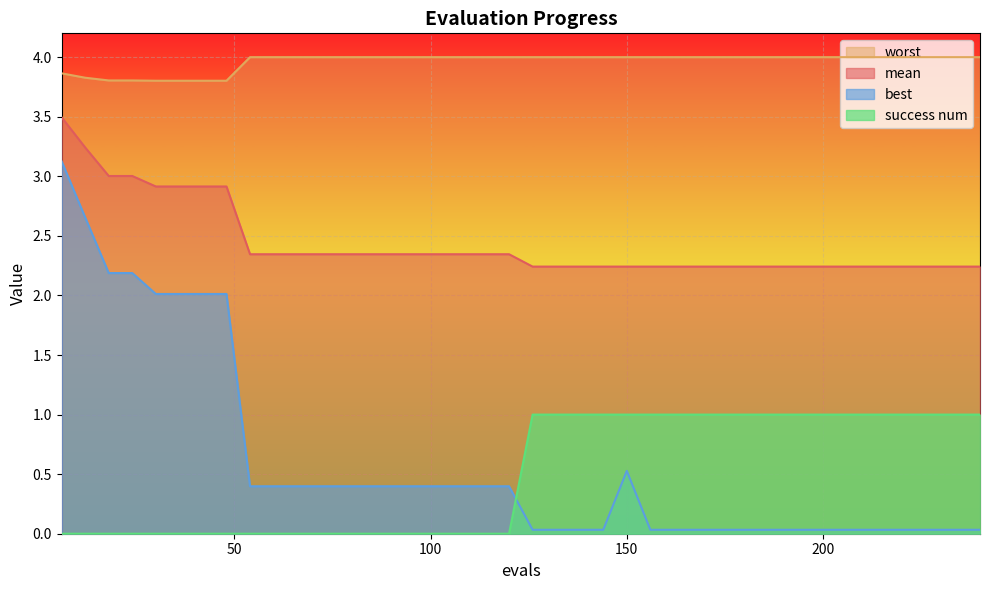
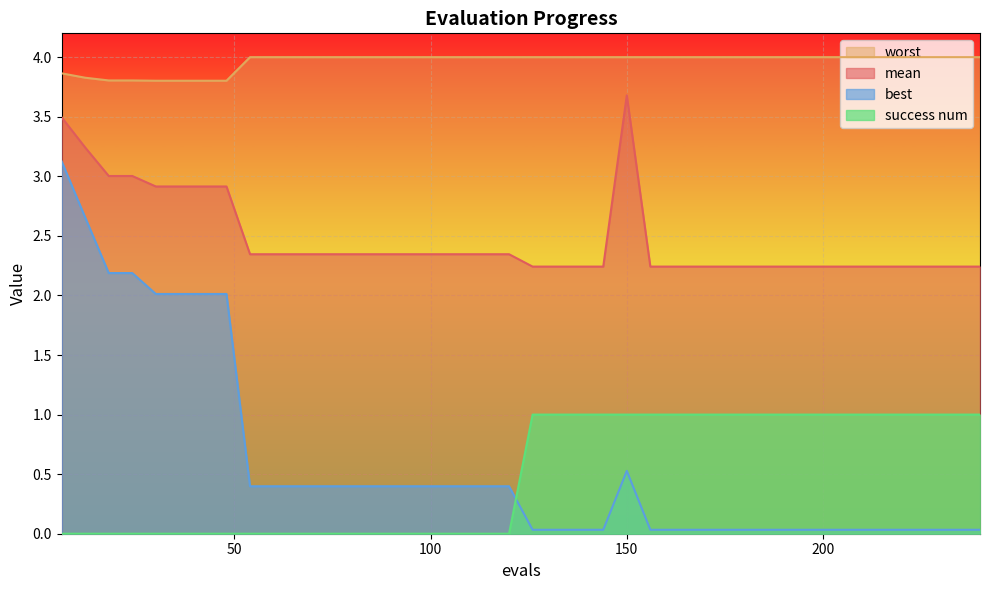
  {
    "worst": {
      "150": 4.00
    },
    "mean": {
-     "150": 2.24
+     "150": 3.68
    },
    "best": {
      "150": 0.53
    },
    "success num": {
      "150": 1.00
    }
  }
